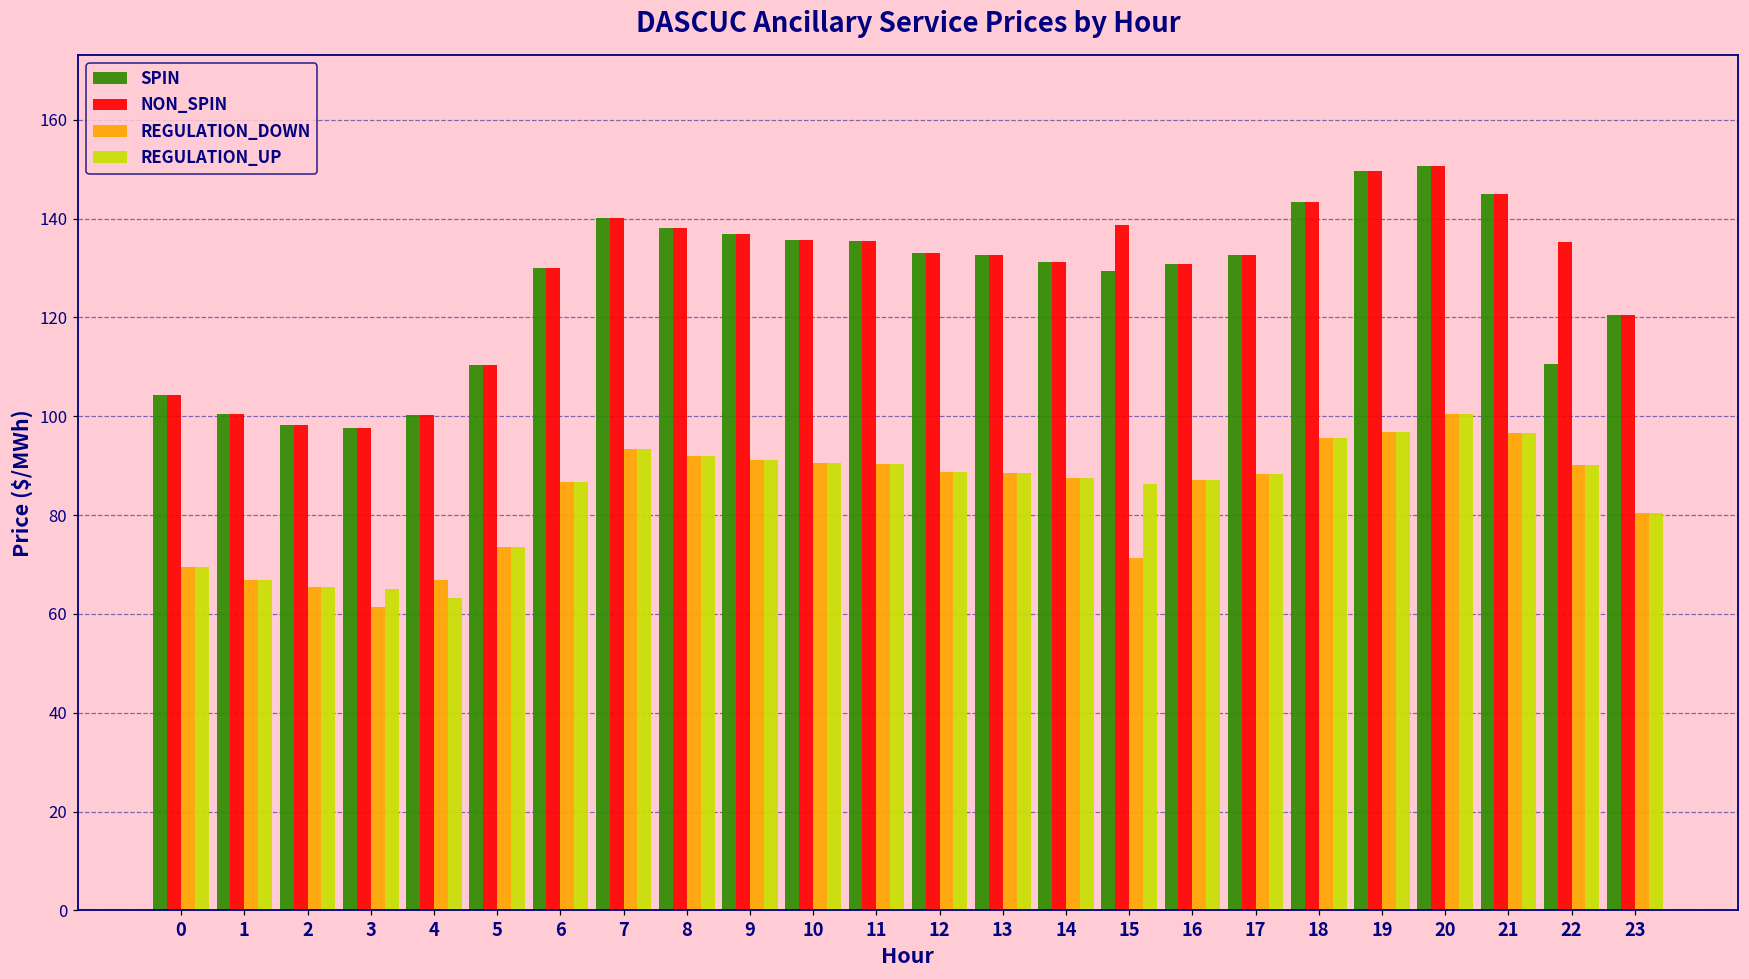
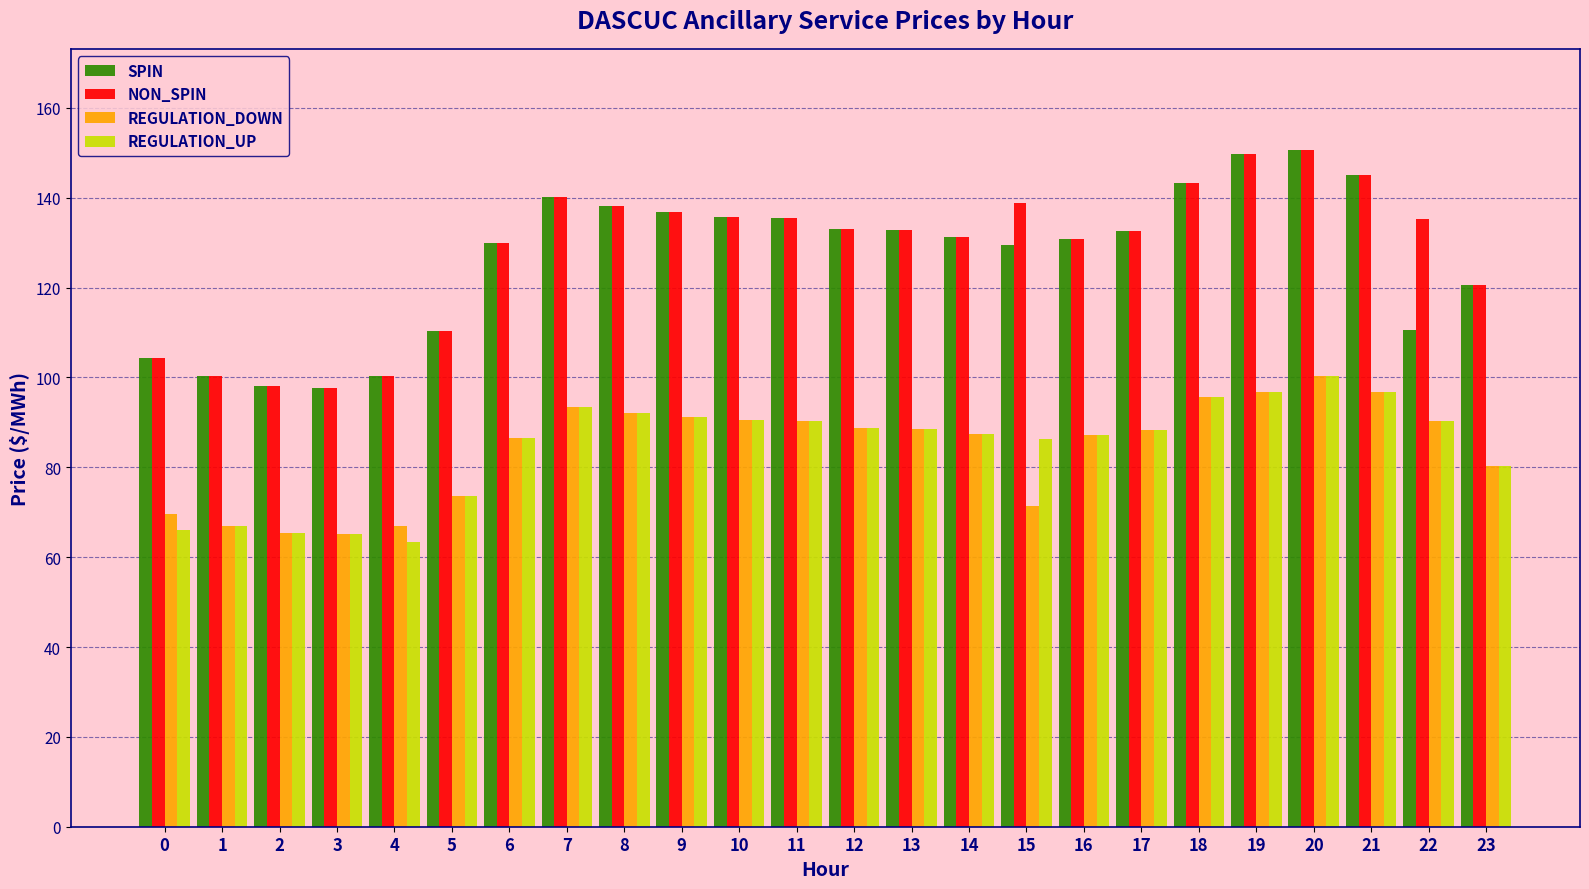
  {
    "SPIN": {
      "0": 104,
      "1": 100,
      "2": 98,
      "3": 98,
      "4": 100,
      "5": 110,
      "6": 130,
      "7": 140,
      "8": 138,
      "9": 137,
      "10": 136,
      "11": 136,
      "12": 133,
      "13": 133,
      "14": 131,
      "15": 129,
      "16": 131,
      "17": 133,
      "18": 143,
      "19": 150,
      "20": 151,
      "21": 145,
      "22": 111,
      "23": 121
    },
    "NON_SPIN": {
      "0": 104,
      "1": 100,
      "2": 98,
      "3": 98,
      "4": 100,
      "5": 110,
      "6": 130,
      "7": 140,
      "8": 138,
      "9": 137,
      "10": 136,
      "11": 136,
      "12": 133,
      "13": 133,
      "14": 131,
      "15": 139,
      "16": 131,
      "17": 133,
      "18": 143,
      "19": 150,
      "20": 151,
      "21": 145,
      "22": 135,
      "23": 121
    },
    "REGULATION_DOWN": {
      "0": 70,
      "1": 67,
      "2": 65,
-     "3": 61,
+     "3": 65,
      "4": 67,
      "5": 74,
      "6": 87,
      "7": 93,
      "8": 92,
      "9": 91,
      "10": 90,
      "11": 90,
      "12": 89,
      "13": 88,
      "14": 87,
      "15": 71,
      "16": 87,
      "17": 88,
      "18": 96,
      "19": 97,
      "20": 100,
      "21": 97,
      "22": 90,
      "23": 80
    },
    "REGULATION_UP": {
-     "0": 70,
+     "0": 66,
      "1": 67,
      "2": 65,
      "3": 65,
      "4": 63,
      "5": 74,
      "6": 87,
      "7": 93,
      "8": 92,
      "9": 91,
      "10": 90,
      "11": 90,
      "12": 89,
      "13": 88,
      "14": 87,
      "15": 86,
      "16": 87,
      "17": 88,
      "18": 96,
      "19": 97,
      "20": 100,
      "21": 97,
      "22": 90,
      "23": 80
    }
  }
